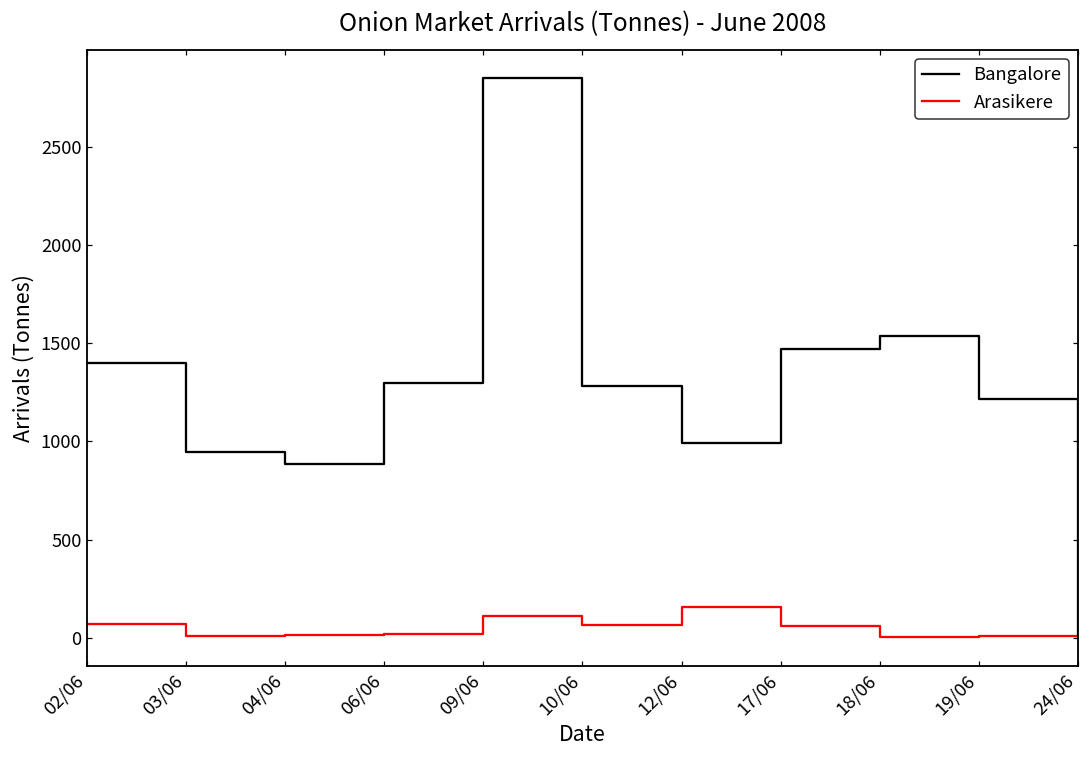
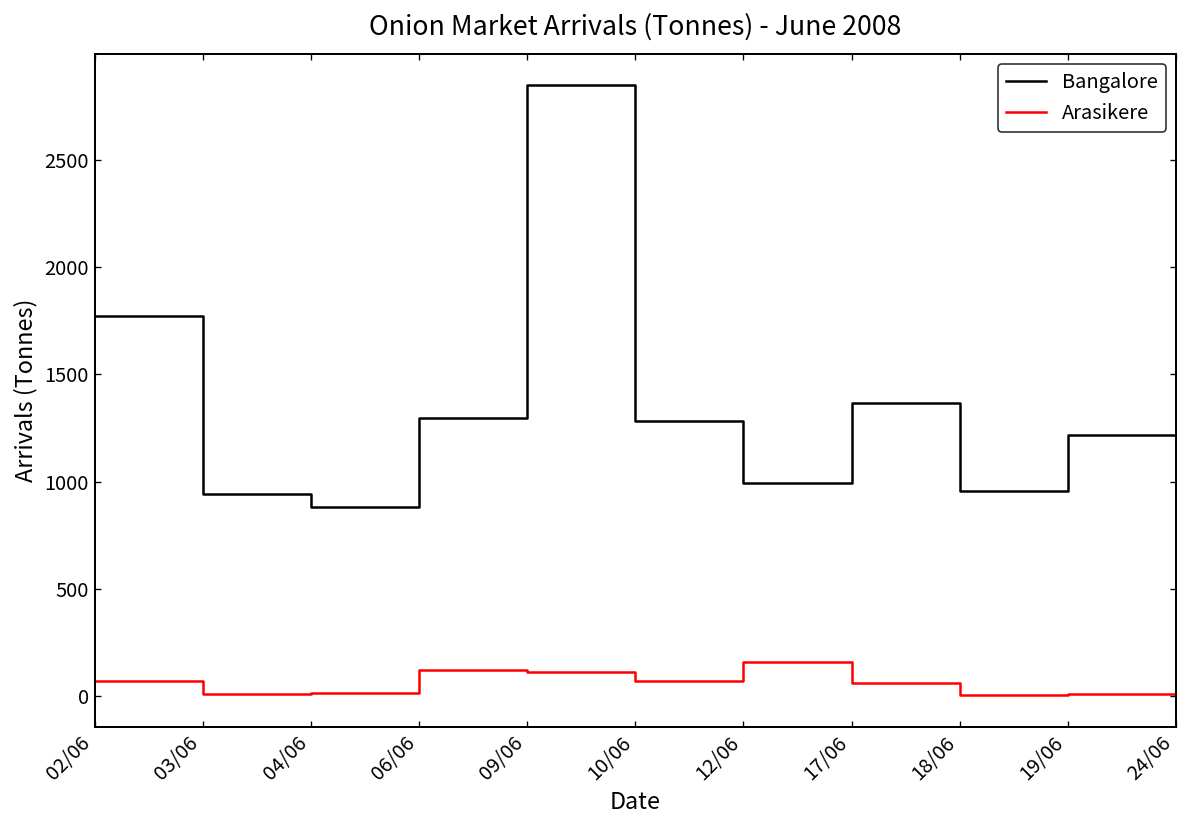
  {
    "Bangalore": {
-     "02/06": 1400,
+     "02/06": 1770,
      "03/06": 940,
      "04/06": 880,
      "06/06": 1300,
      "09/06": 2850,
      "10/06": 1280,
      "12/06": 990,
-     "17/06": 1470,
-     "18/06": 1540,
+     "17/06": 1370,
+     "18/06": 960,
      "19/06": 1220
    },
    "Arasikere": {
      "02/06": 70,
      "03/06": 10,
      "04/06": 20,
-     "06/06": 20,
+     "06/06": 120,
      "09/06": 110,
      "10/06": 70,
      "12/06": 160,
      "17/06": 60,
      "18/06": 10,
      "19/06": 10
    }
  }
